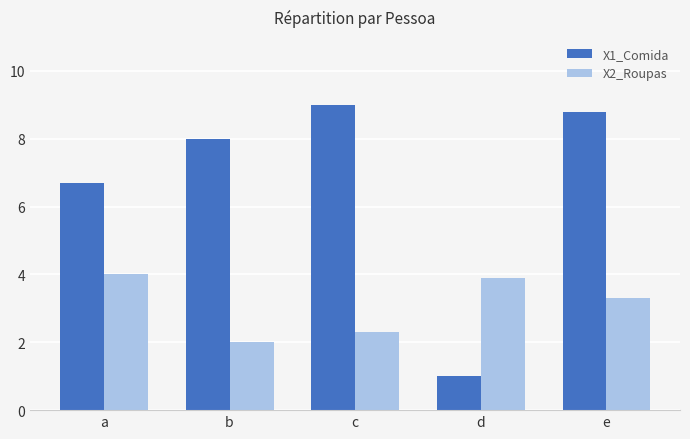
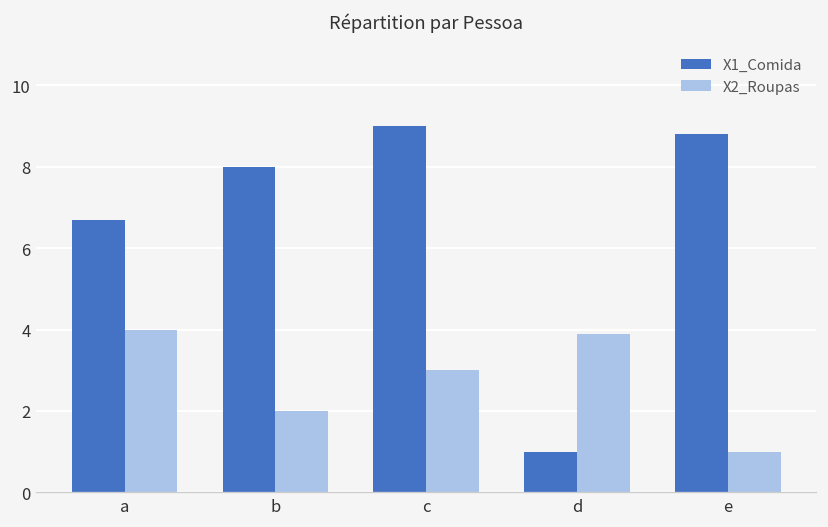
  {
    "X1_Comida": {
      "a": 6.7,
      "b": 8.0,
      "c": 9.0,
      "d": 1.0,
      "e": 8.8
    },
    "X2_Roupas": {
      "a": 4.0,
      "b": 2.0,
-     "c": 2.3,
+     "c": 3.0,
      "d": 3.9,
-     "e": 3.3
+     "e": 1.0
    }
  }
